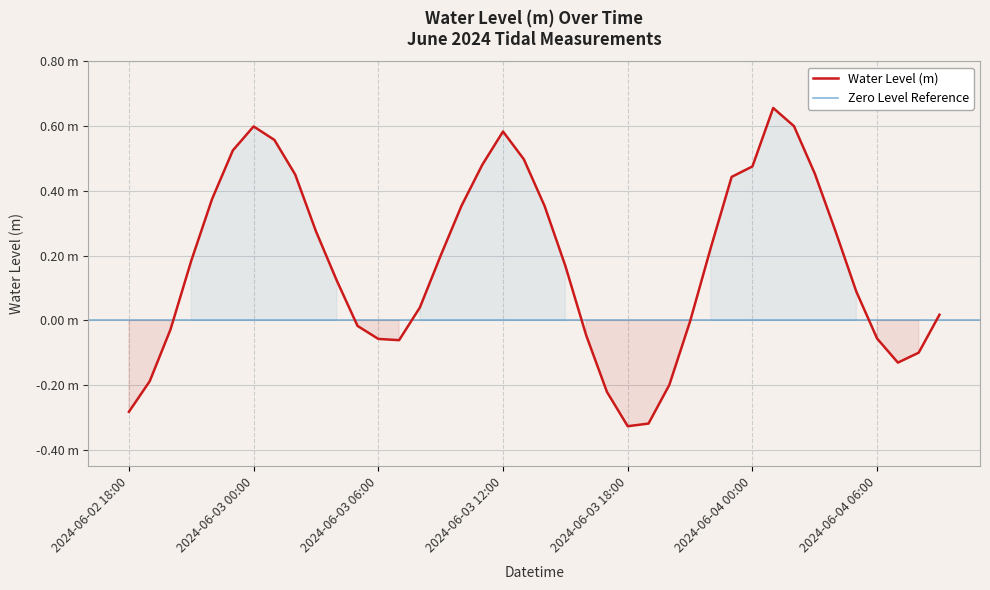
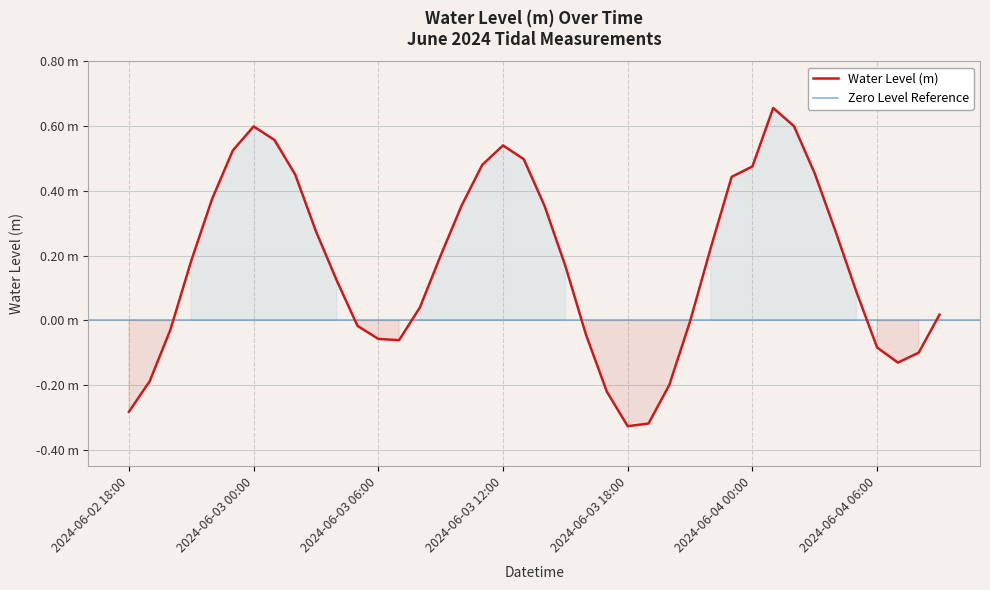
  {
    "2024-06-02 18:00": "-0.28 m",
    "2024-06-03 00:00": "0.60 m",
    "2024-06-03 06:00": "-0.06 m",
-   "2024-06-03 12:00": "0.58 m",
+   "2024-06-03 12:00": "0.54 m",
    "2024-06-03 18:00": "-0.33 m",
    "2024-06-04 00:00": "0.48 m",
-   "2024-06-04 06:00": "-0.06 m"
+   "2024-06-04 06:00": "-0.08 m"
  }
